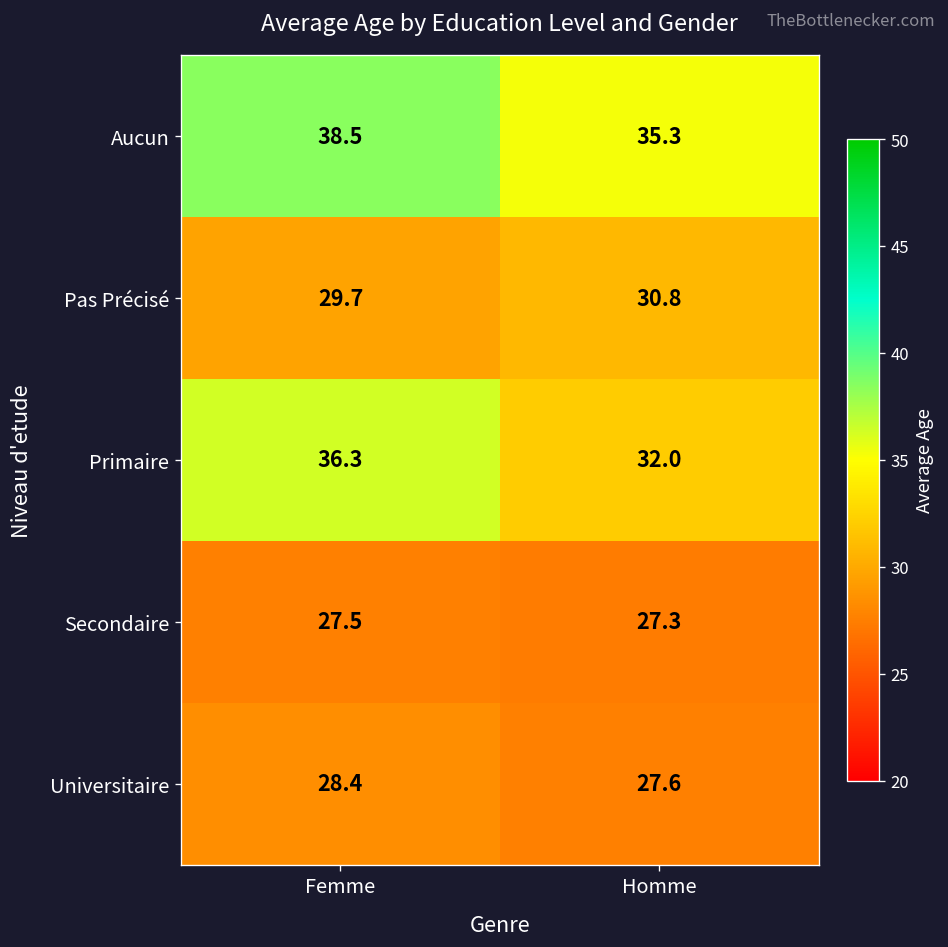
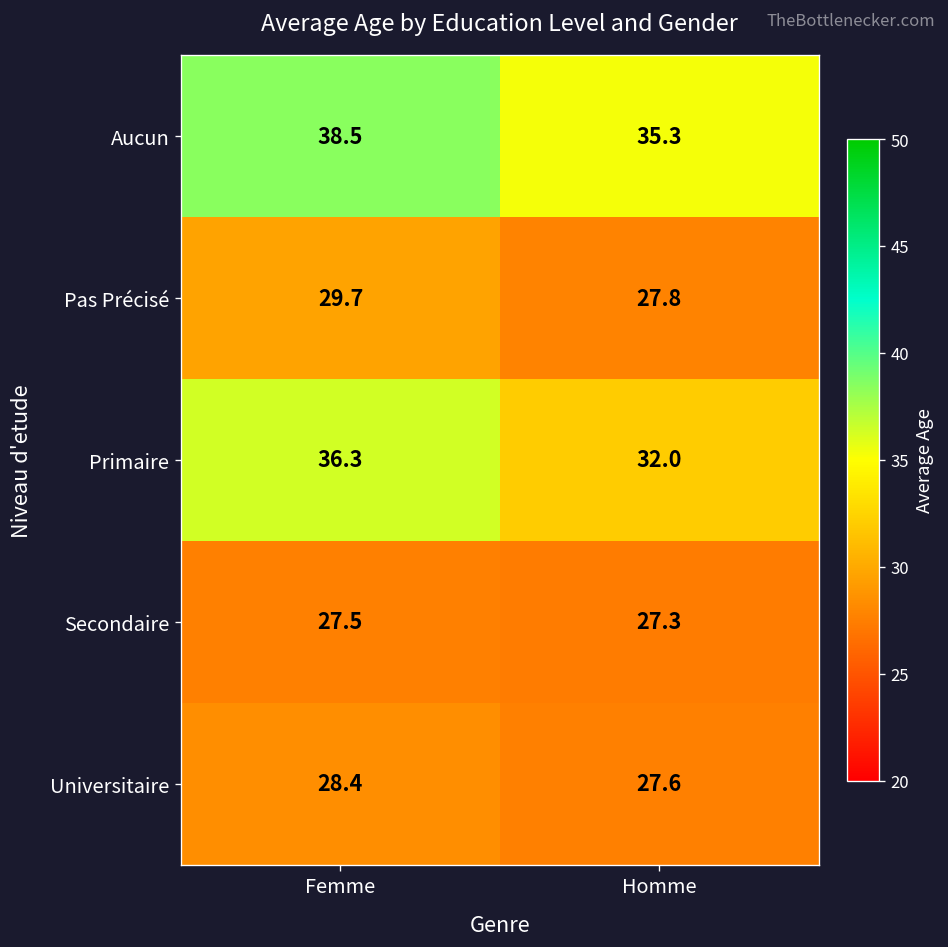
  {
    "Aucun": {
      "Femme": 38.5,
      "Homme": 35.3
    },
    "Pas Précisé": {
      "Femme": 29.7,
-     "Homme": 30.8
+     "Homme": 27.8
    },
    "Primaire": {
      "Femme": 36.3,
      "Homme": 32.0
    },
    "Secondaire": {
      "Femme": 27.5,
      "Homme": 27.3
    },
    "Universitaire": {
      "Femme": 28.4,
      "Homme": 27.6
    }
  }
